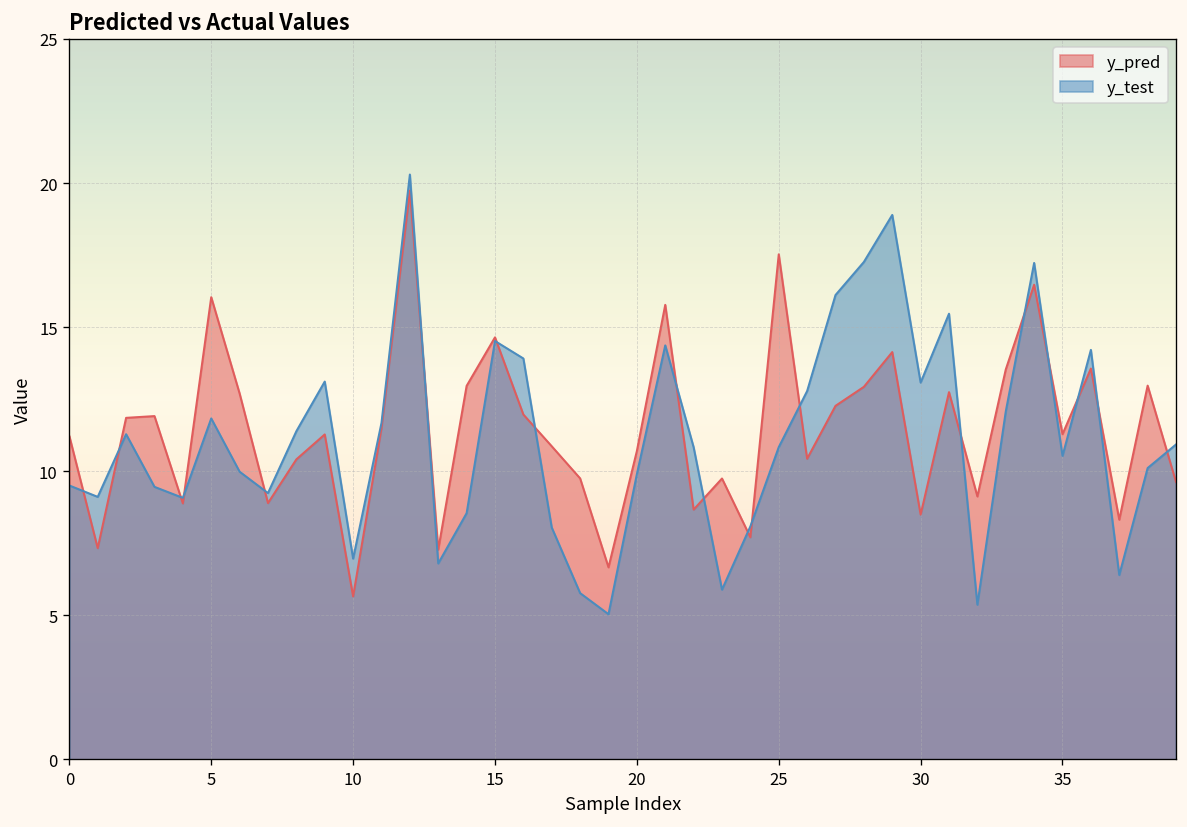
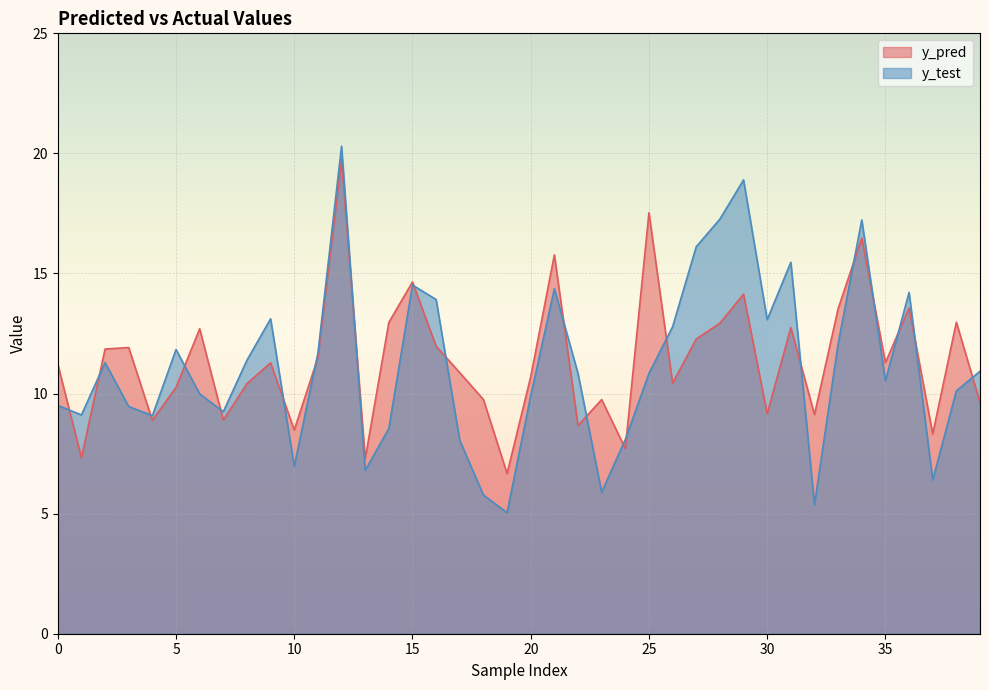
  {
    "y_pred": {
      "0": 11.2,
-     "5": 16.0,
-     "10": 5.7,
+     "5": 10.3,
+     "10": 8.5,
      "15": 14.6,
      "20": 10.7,
      "25": 17.5,
-     "30": 8.5,
+     "30": 9.2,
      "35": 11.3
    },
    "y_test": {
      "0": 9.5,
      "5": 11.8,
      "10": 7.0,
      "15": 14.5,
      "20": 9.9,
      "25": 10.8,
      "30": 13.1,
      "35": 10.5
    }
  }
